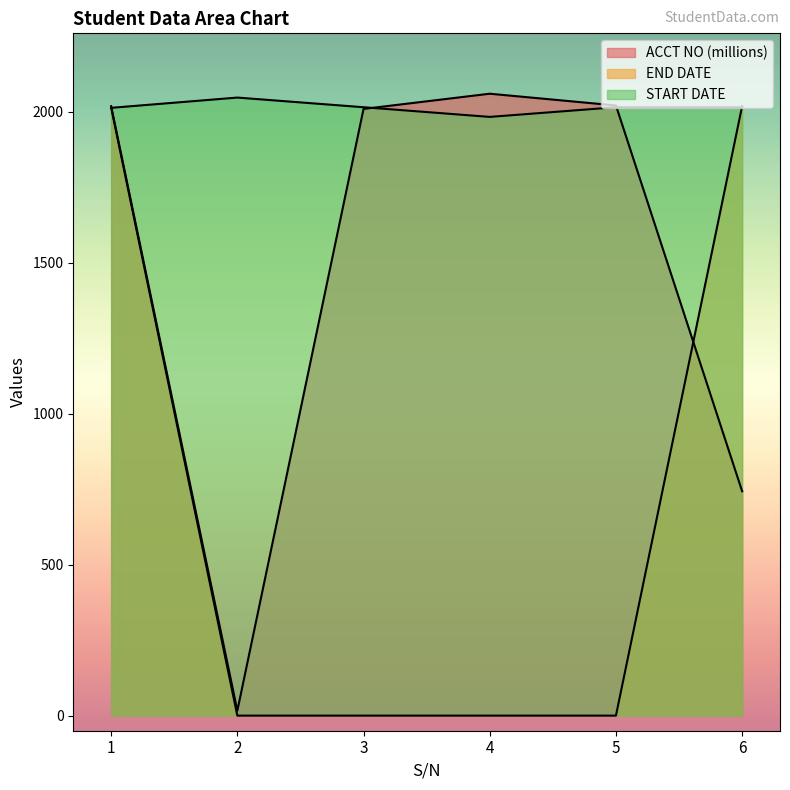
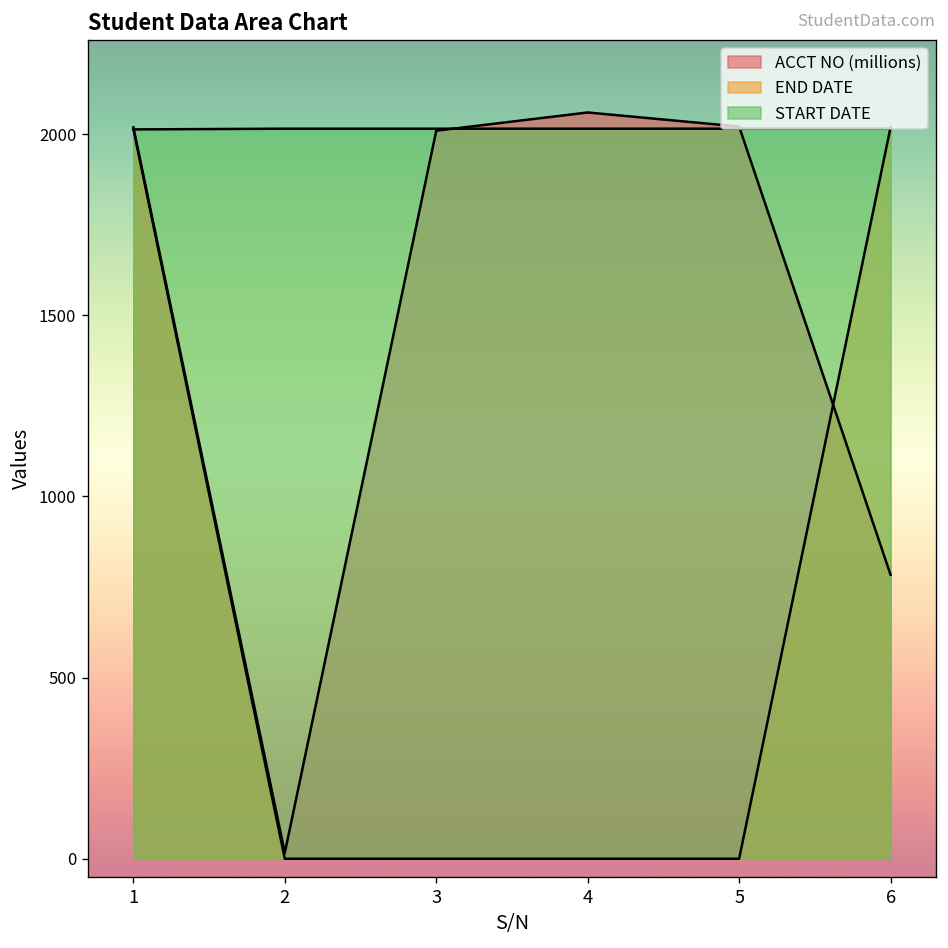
  {
    "ACCT NO (millions)": {
      "2": 20,
      "4": 2060,
-     "6": 740
+     "6": 780
    },
    "END DATE": {
      "2": 0,
      "3": 0,
      "4": 0,
      "5": 0
    },
    "START DATE": {
-     "2": 2050,
-     "4": 1980
+     "2": 2020,
+     "4": 2020
    }
  }
